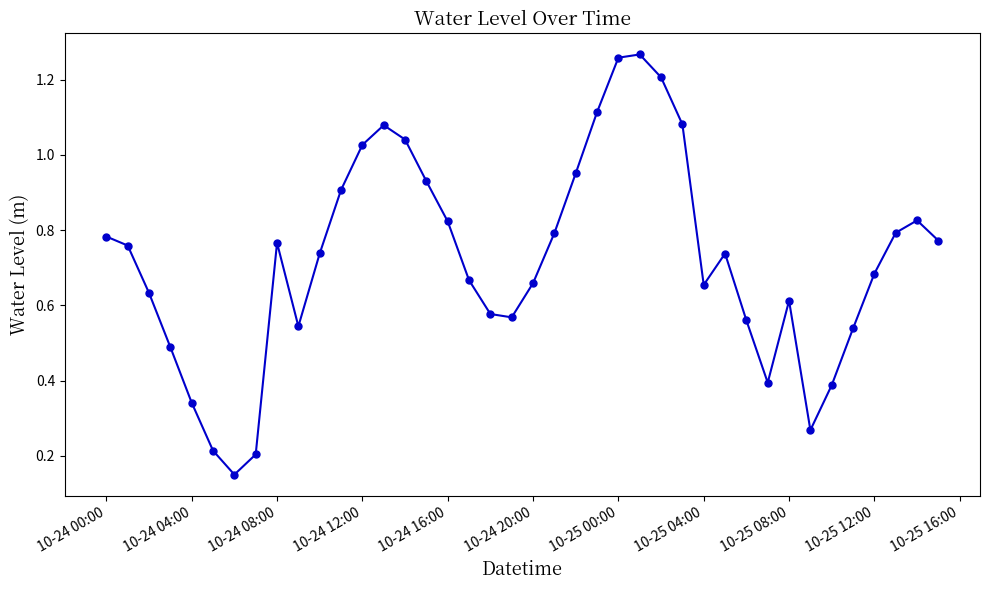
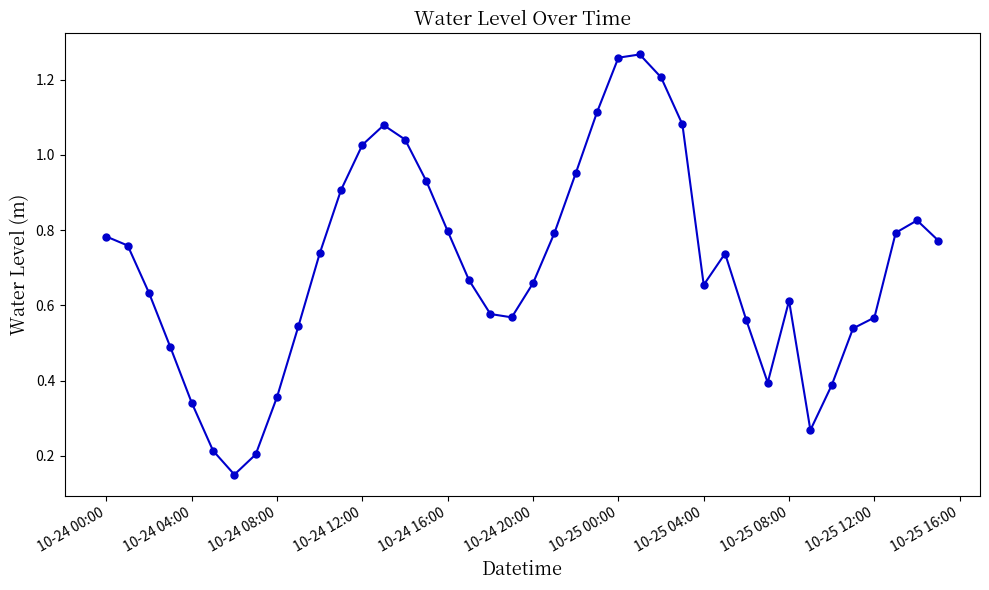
  {
    "10-24 00:00": 0.78,
    "10-24 04:00": 0.34,
-   "10-24 08:00": 0.77,
+   "10-24 08:00": 0.36,
    "10-24 12:00": 1.03,
-   "10-24 16:00": 0.82,
+   "10-24 16:00": 0.80,
    "10-24 20:00": 0.66,
    "10-25 00:00": 1.26,
    "10-25 04:00": 0.65,
    "10-25 08:00": 0.61,
-   "10-25 12:00": 0.68
+   "10-25 12:00": 0.57
  }
